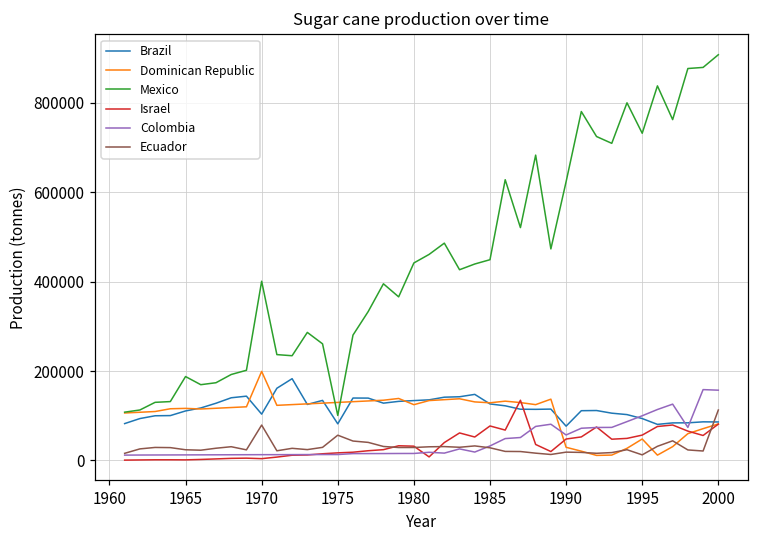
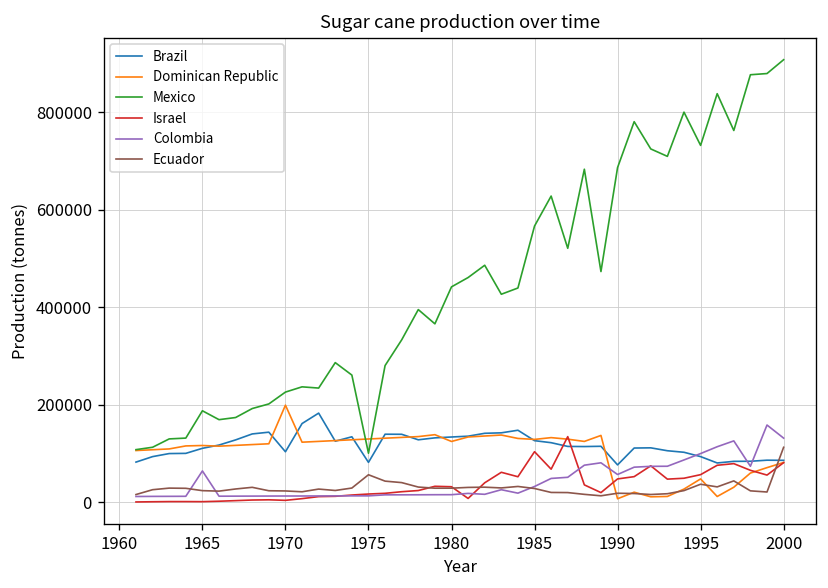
  {
    "Brazil": {
      "1970": 100000,
      "1975": 80000,
      "1980": 130000,
      "1990": 80000
    },
    "Dominican Republic": {
      "1970": 200000,
      "1975": 130000,
      "1980": 120000,
-     "1990": 30000,
+     "1990": 10000,
      "1995": 50000
    },
    "Mexico": {
      "1965": 190000,
-     "1970": 400000,
+     "1970": 230000,
      "1975": 100000,
      "1980": 440000,
-     "1985": 450000,
-     "1990": 620000,
+     "1985": 570000,
+     "1990": 690000,
      "1995": 730000,
      "2000": 910000
    },
    "Israel": {
      "1965": 0,
      "1970": 0,
-     "1985": 80000,
+     "1985": 100000,
      "1990": 50000,
      "1995": 60000
    },
    "Colombia": {
-     "1965": 10000,
+     "1965": 60000,
      "1970": 10000,
      "1980": 20000,
      "1990": 60000,
-     "2000": 160000
+     "2000": 130000
    },
    "Ecuador": {
      "1965": 20000,
-     "1970": 80000,
+     "1970": 20000,
      "1975": 60000,
      "1990": 20000,
-     "1995": 10000,
+     "1995": 40000,
      "2000": 110000
    }
  }
